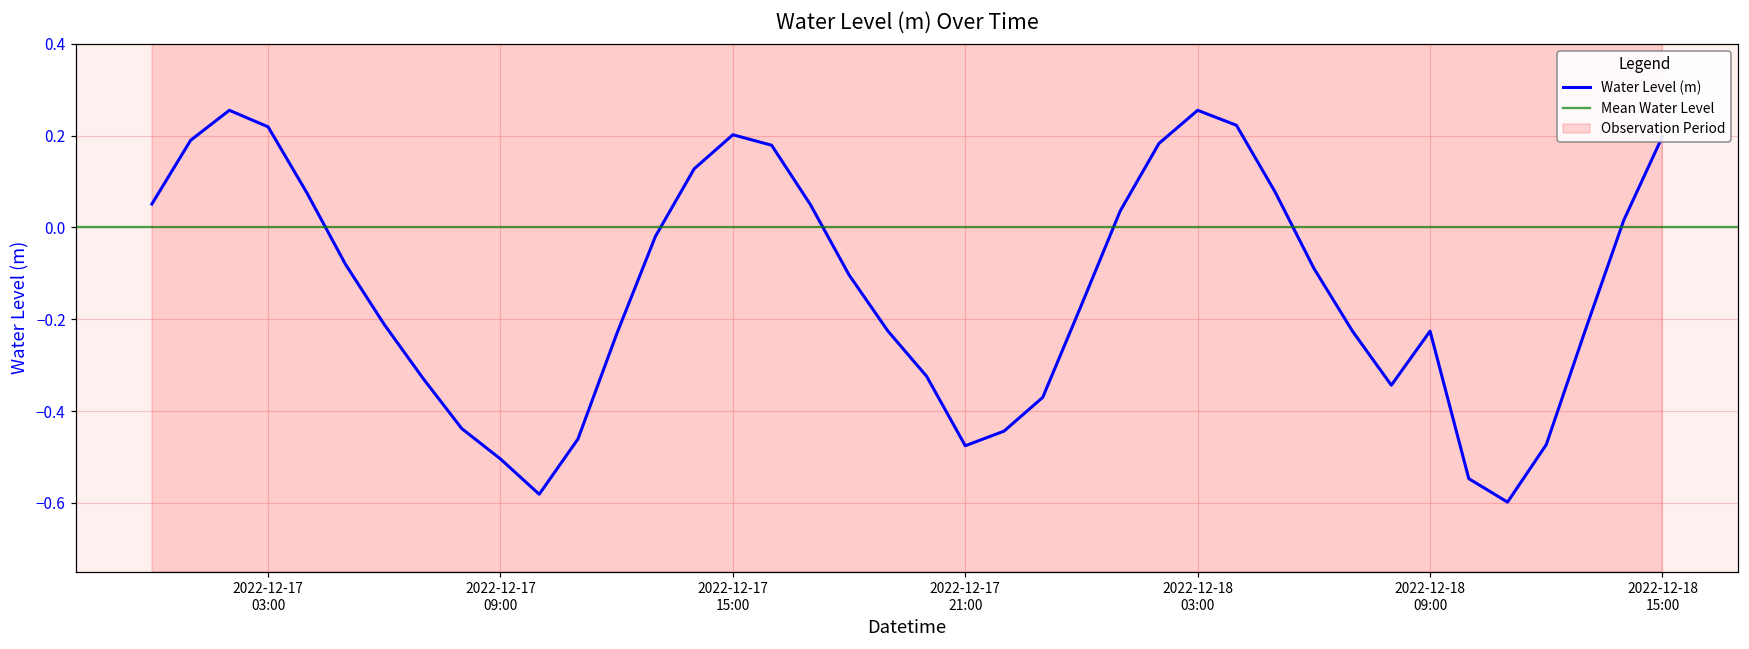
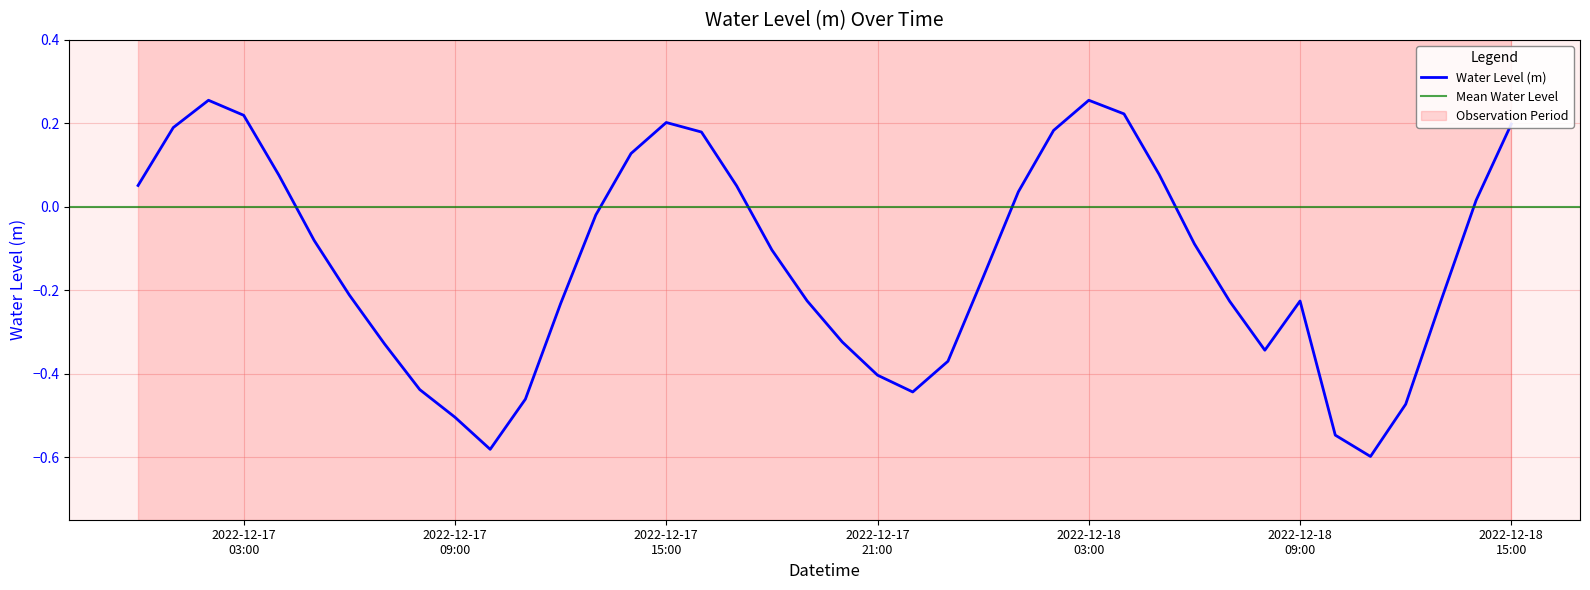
  {
    "2022-12-17 03:00": 0.22,
    "2022-12-17 09:00": -0.50,
    "2022-12-17 15:00": 0.20,
-   "2022-12-17 21:00": -0.48,
+   "2022-12-17 21:00": -0.40,
    "2022-12-18 03:00": 0.26,
    "2022-12-18 09:00": -0.23
  }
